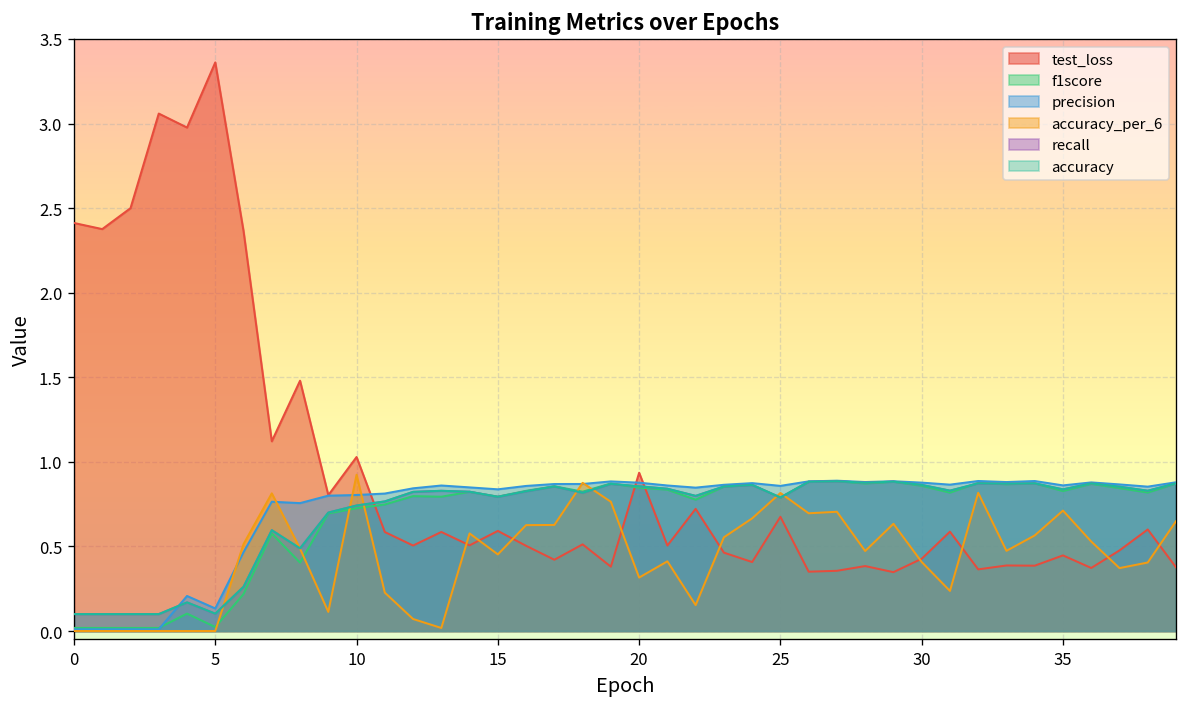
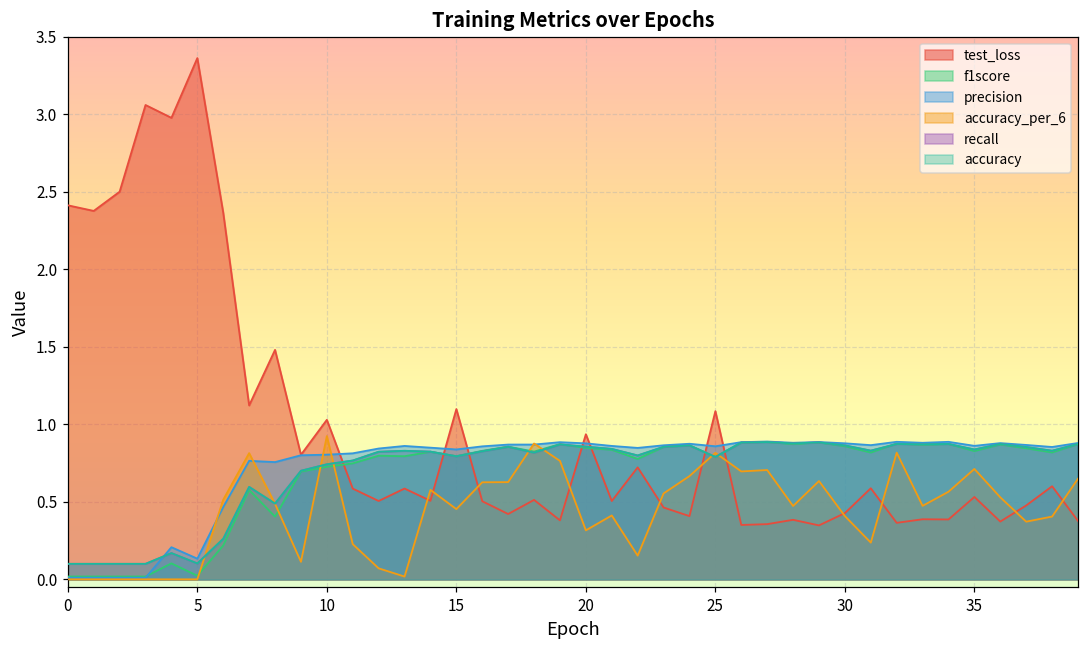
  {
    "test_loss": {
      "0": 2.41,
      "5": 3.36,
      "10": 1.03,
-     "15": 0.59,
+     "15": 1.10,
      "20": 0.94,
-     "25": 0.68,
+     "25": 1.08,
      "30": 0.43,
-     "35": 0.45
+     "35": 0.53
    },
    "accuracy_per_6": {
      "5": 0.00,
      "10": 0.92,
      "15": 0.45,
      "20": 0.32,
      "25": 0.82,
      "30": 0.41,
      "35": 0.71
    }
  }
